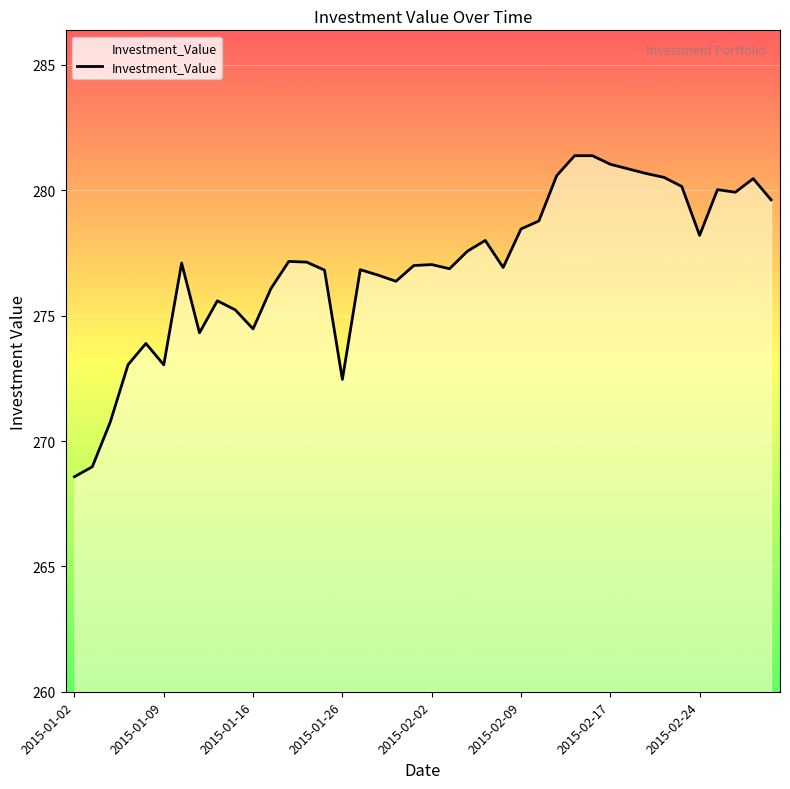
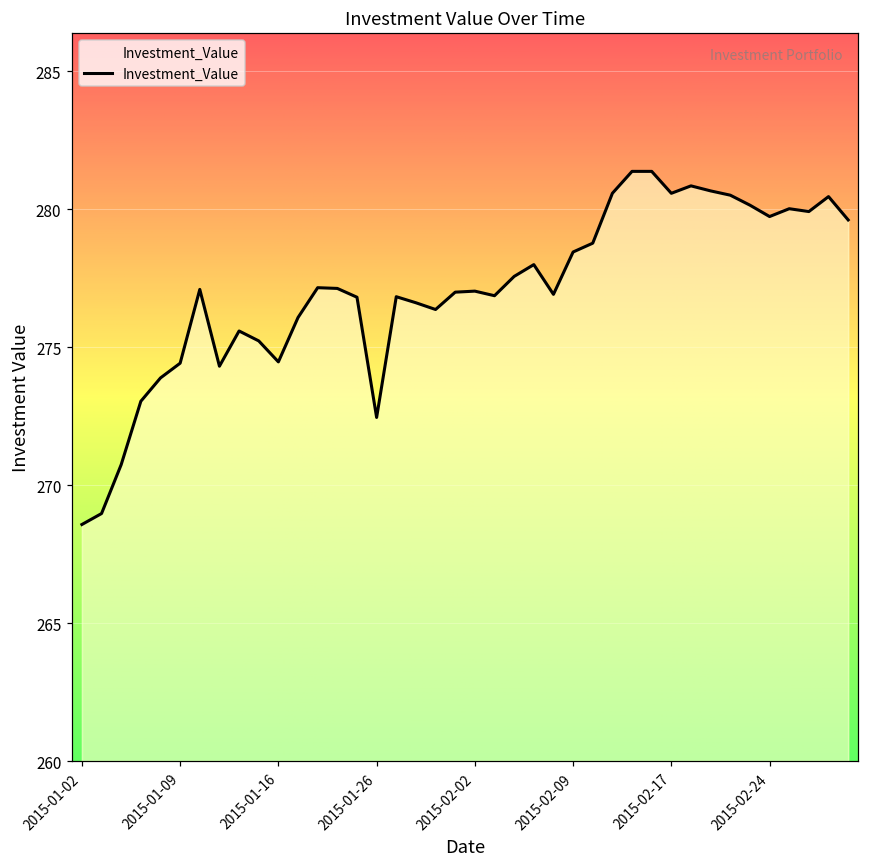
  {
    "2015-01-02": 268.6,
-   "2015-01-09": 273.0,
+   "2015-01-09": 274.4,
    "2015-01-16": 274.5,
    "2015-01-26": 272.5,
    "2015-02-02": 277.0,
    "2015-02-09": 278.5,
-   "2015-02-17": 281.0,
-   "2015-02-24": 278.2
+   "2015-02-17": 280.6,
+   "2015-02-24": 279.7
  }
